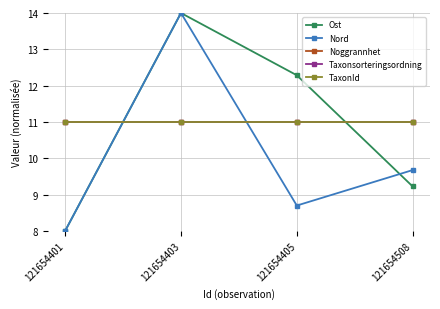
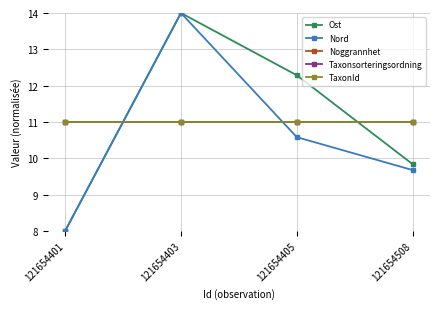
  {
    "Ost": {
      "121654405": 12.3,
-     "121654508": 9.2
+     "121654508": 9.8
    },
    "Nord": {
-     "121654405": 8.7,
+     "121654405": 10.6,
      "121654508": 9.7
    },
    "TaxonId": {
      "121654401": 11.0,
      "121654403": 11.0,
      "121654405": 11.0,
      "121654508": 11.0
    }
  }
